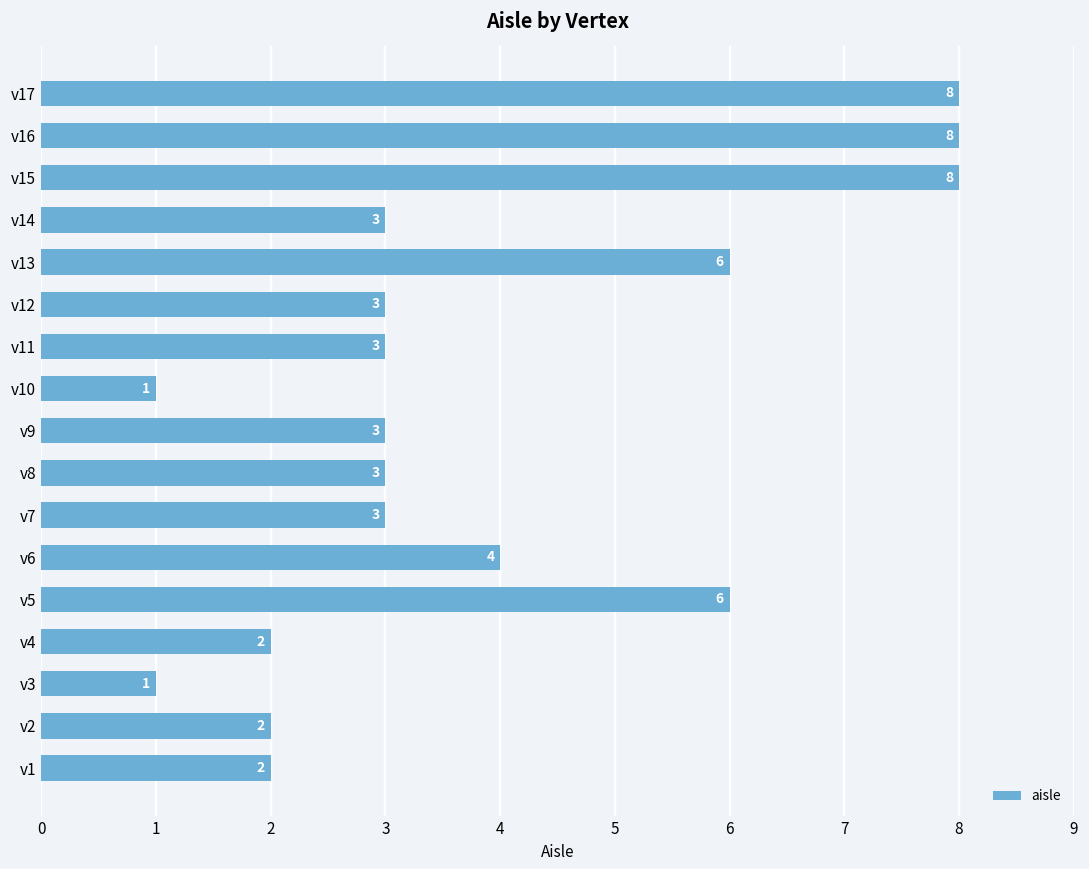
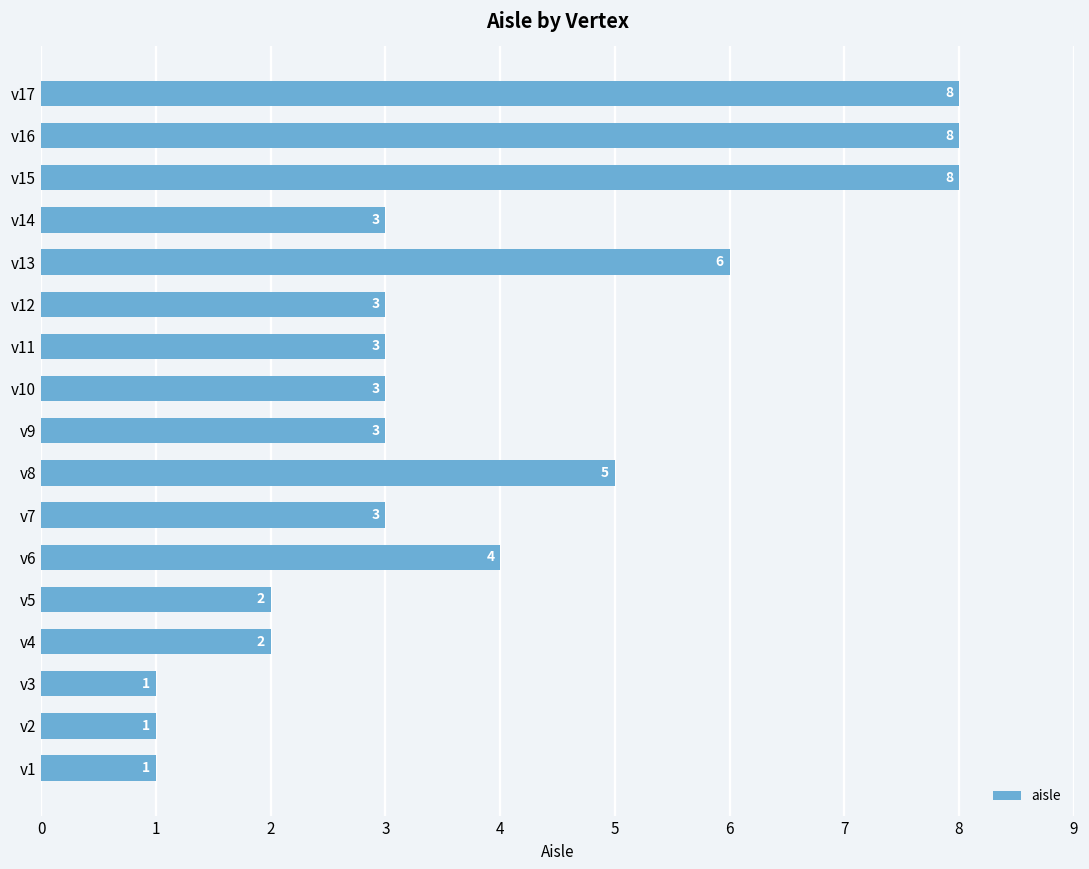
  {
    "v17": 8,
    "v16": 8,
    "v15": 8,
    "v14": 3,
    "v13": 6,
    "v12": 3,
    "v11": 3,
-   "v10": 1,
+   "v10": 3,
    "v9": 3,
-   "v8": 3,
+   "v8": 5,
    "v7": 3,
    "v6": 4,
-   "v5": 6,
+   "v5": 2,
    "v4": 2,
    "v3": 1,
-   "v2": 2,
-   "v1": 2
+   "v2": 1,
+   "v1": 1
  }
